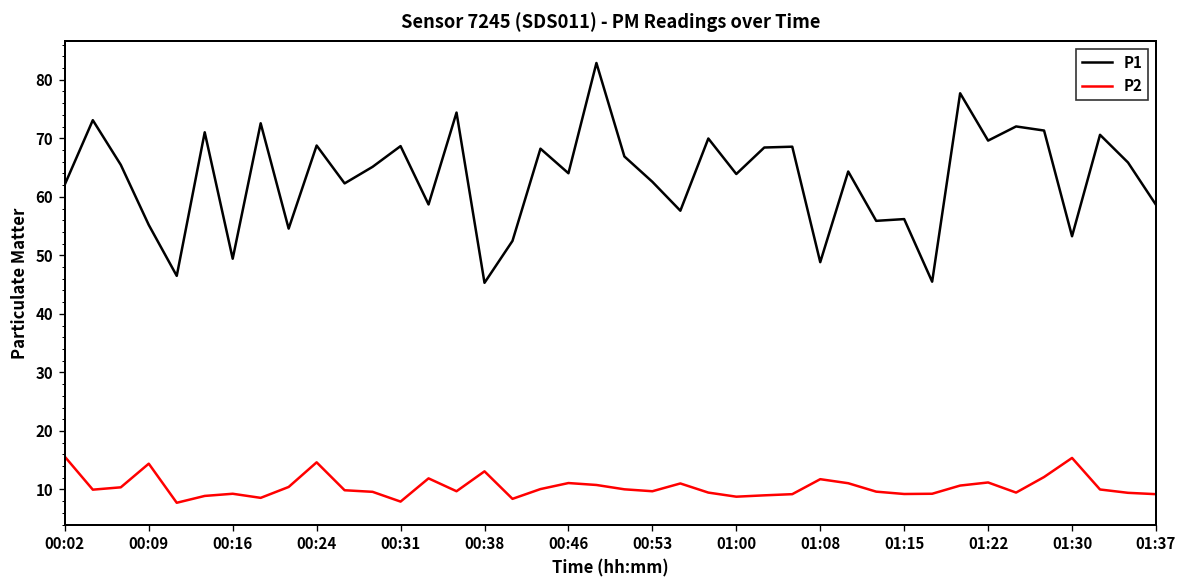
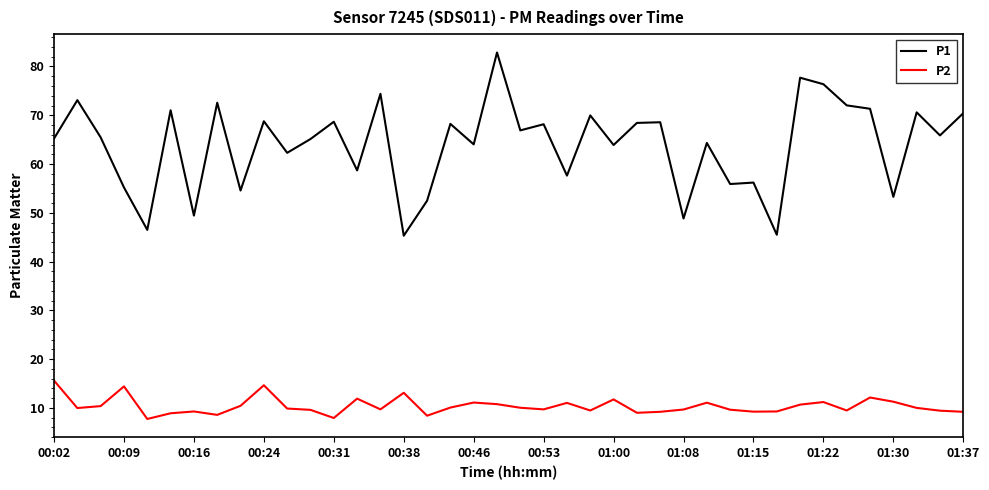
  {
    "P1": {
-     "00:02": 62,
+     "00:02": 65,
      "00:09": 55,
      "00:16": 49,
      "00:24": 69,
      "00:31": 69,
      "00:38": 45,
      "00:46": 64,
-     "00:53": 63,
+     "00:53": 68,
      "01:00": 64,
      "01:08": 49,
      "01:15": 56,
-     "01:22": 70,
+     "01:22": 76,
      "01:30": 53,
-     "01:37": 59
+     "01:37": 70
    },
    "P2": {
      "00:02": 16,
      "00:09": 14,
      "00:16": 9,
      "00:24": 15,
      "00:31": 8,
      "00:38": 13,
      "00:46": 11,
      "00:53": 10,
-     "01:00": 9,
-     "01:08": 12,
+     "01:00": 12,
+     "01:08": 10,
      "01:15": 9,
      "01:22": 11,
-     "01:30": 15,
+     "01:30": 11,
      "01:37": 9
    }
  }
